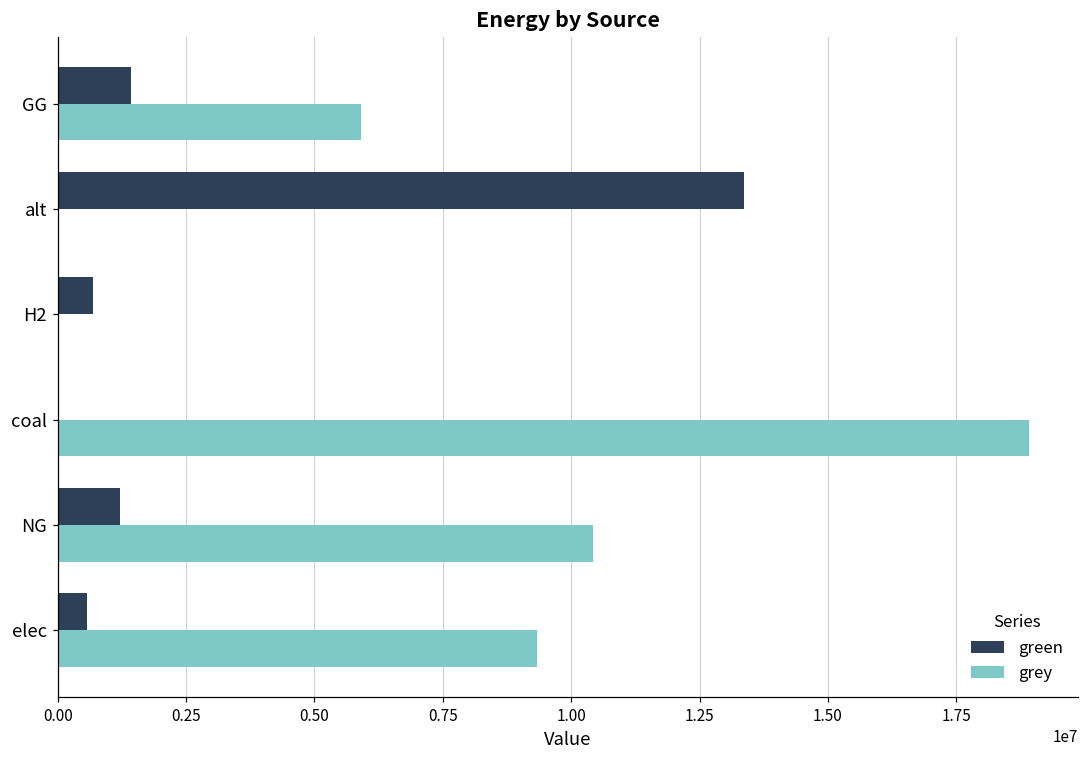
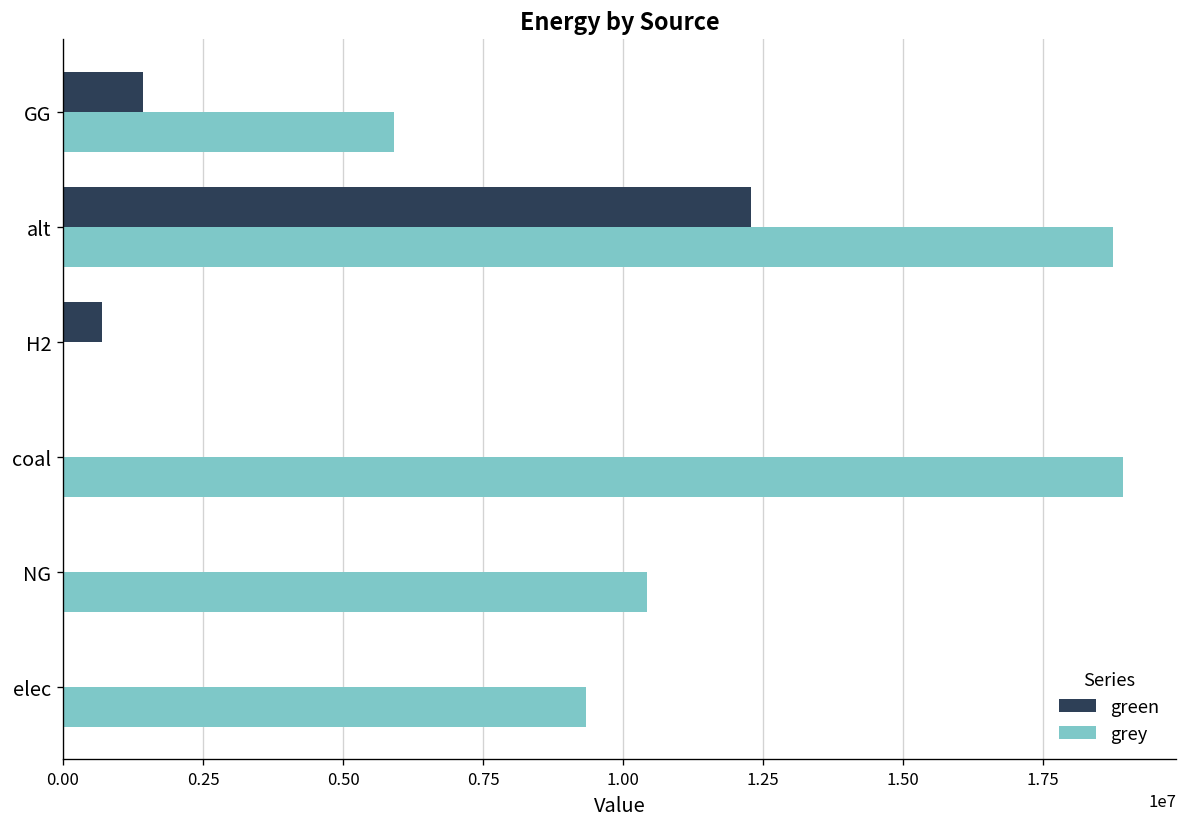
  {
    "green": {
      "GG": 1400000,
-     "alt": 13400000,
+     "alt": 12300000,
      "H2": 700000,
      "coal": 0,
-     "NG": 1200000,
-     "elec": 600000
+     "NG": 0,
+     "elec": 0
    },
    "grey": {
      "GG": 5900000,
-     "alt": 0,
+     "alt": 18700000,
      "H2": 0,
      "coal": 18900000,
      "NG": 10400000,
      "elec": 9300000
    }
  }
